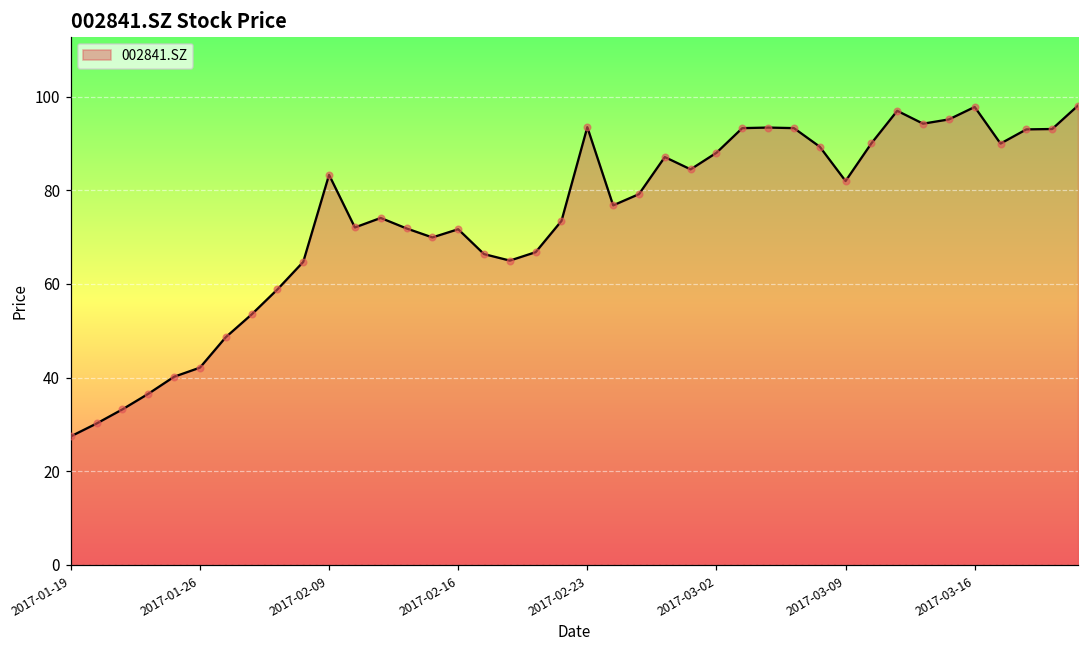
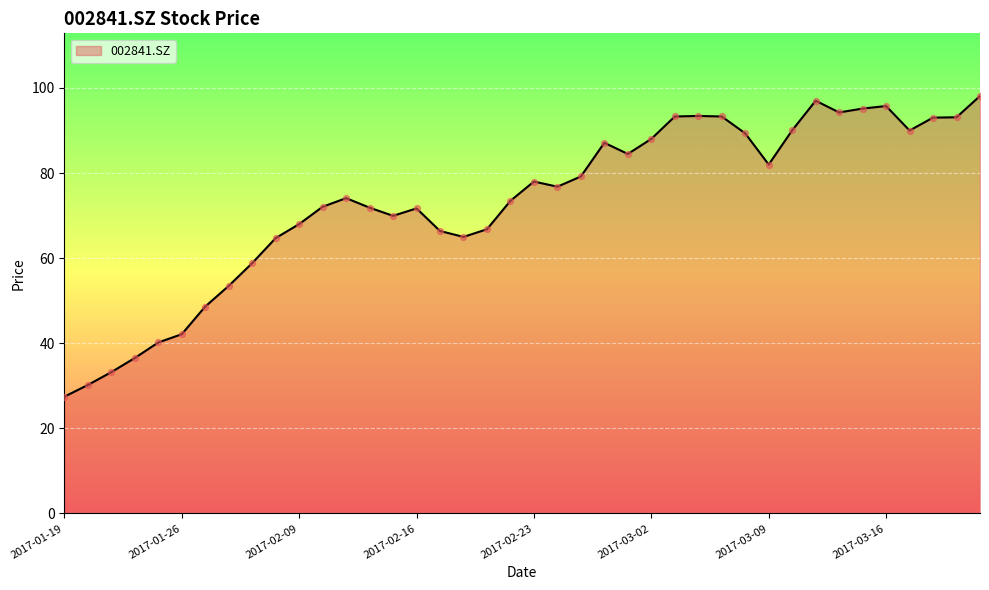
  {
    "2017-01-19": 27,
    "2017-01-26": 42,
-   "2017-02-09": 83,
+   "2017-02-09": 68,
    "2017-02-16": 72,
-   "2017-02-23": 94,
+   "2017-02-23": 78,
    "2017-03-02": 88,
    "2017-03-09": 82,
-   "2017-03-16": 98
+   "2017-03-16": 96
  }
